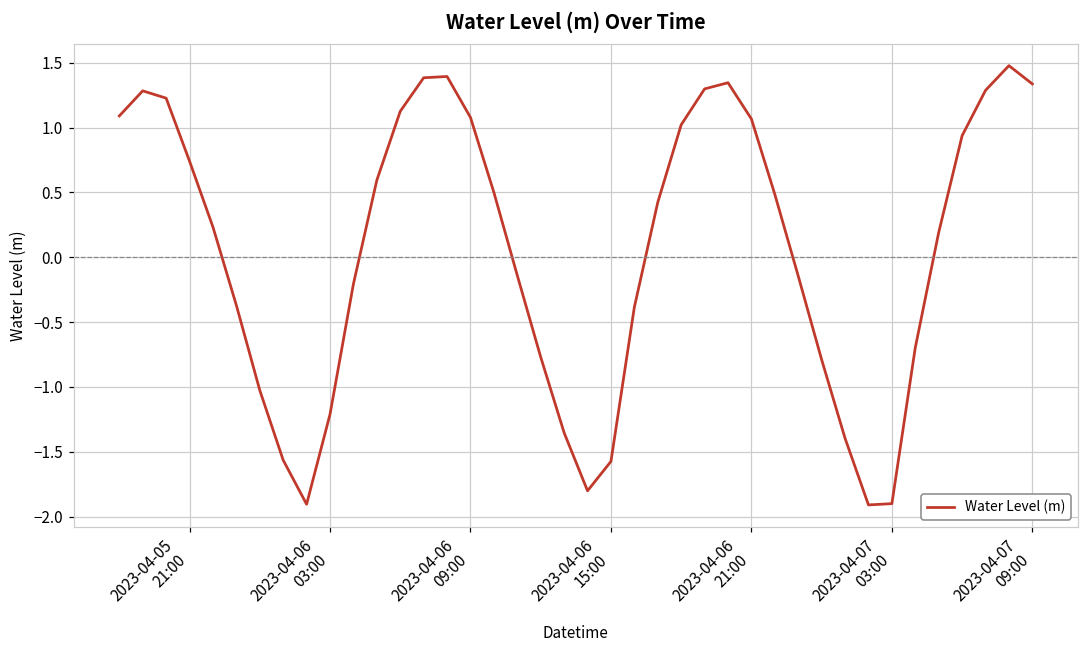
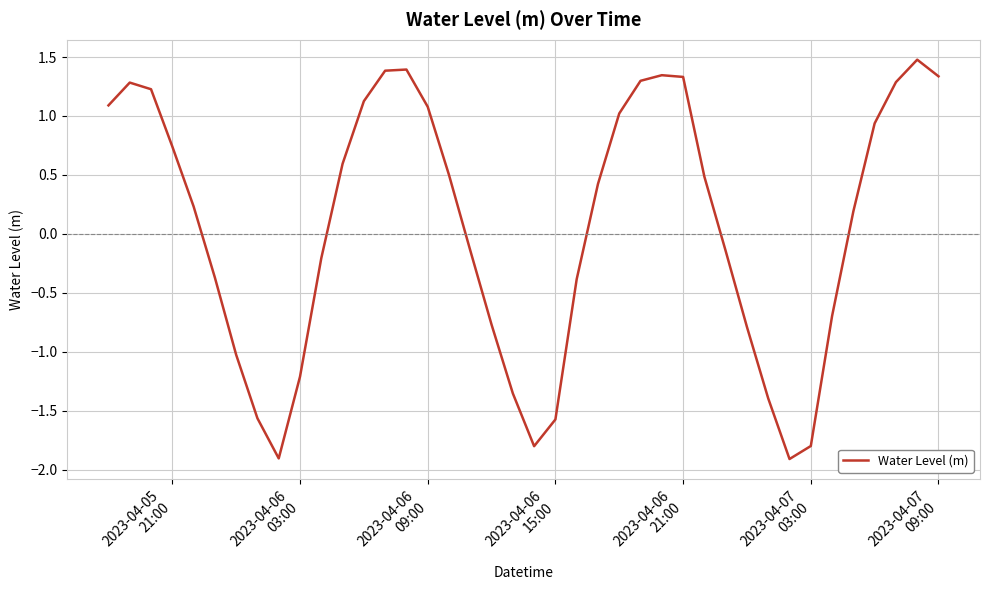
  {
    "2023-04-05 21:00": 0.74,
    "2023-04-06 03:00": -1.21,
    "2023-04-06 09:00": 1.08,
    "2023-04-06 15:00": -1.57,
-   "2023-04-06 21:00": 1.07,
-   "2023-04-07 03:00": -1.90,
+   "2023-04-06 21:00": 1.33,
+   "2023-04-07 03:00": -1.80,
    "2023-04-07 09:00": 1.34
  }
